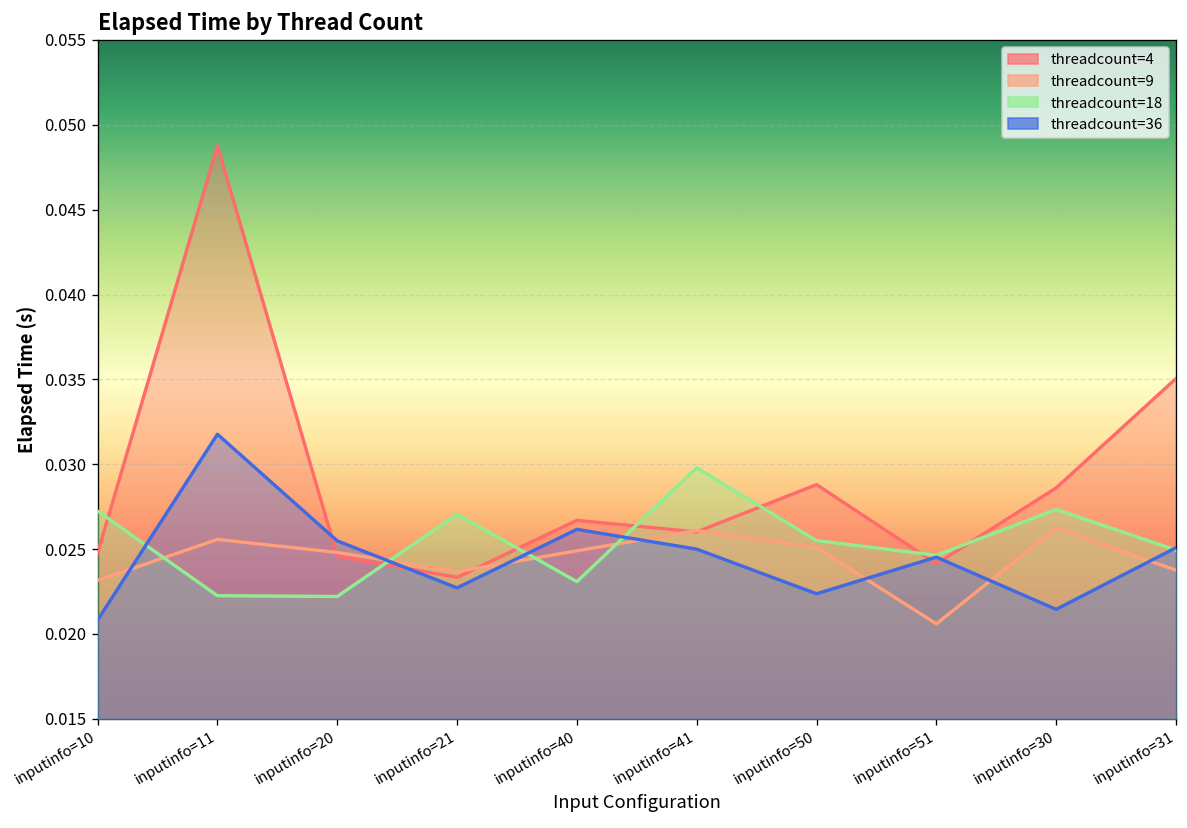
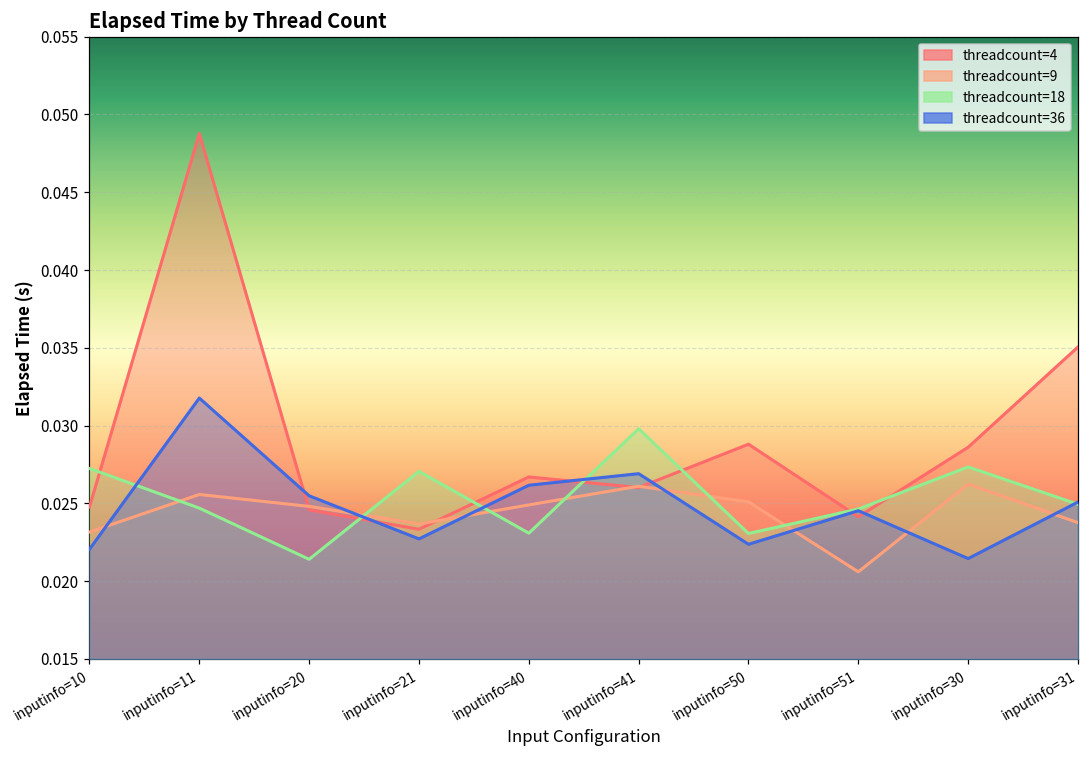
  {
    "threadcount=18": {
      "inputinfo=10": 0.0272,
-     "inputinfo=11": 0.0223,
-     "inputinfo=20": 0.0222,
+     "inputinfo=11": 0.0247,
+     "inputinfo=20": 0.0214,
      "inputinfo=21": 0.0271,
      "inputinfo=40": 0.0231,
      "inputinfo=41": 0.0298,
-     "inputinfo=50": 0.0255,
+     "inputinfo=50": 0.0231,
      "inputinfo=30": 0.0273
    },
    "threadcount=36": {
-     "inputinfo=10": 0.0208,
+     "inputinfo=10": 0.0221,
      "inputinfo=11": 0.0318,
      "inputinfo=20": 0.0255,
      "inputinfo=21": 0.0227,
      "inputinfo=40": 0.0262,
-     "inputinfo=41": 0.0250,
+     "inputinfo=41": 0.0269,
      "inputinfo=50": 0.0224,
      "inputinfo=30": 0.0215
    }
  }
